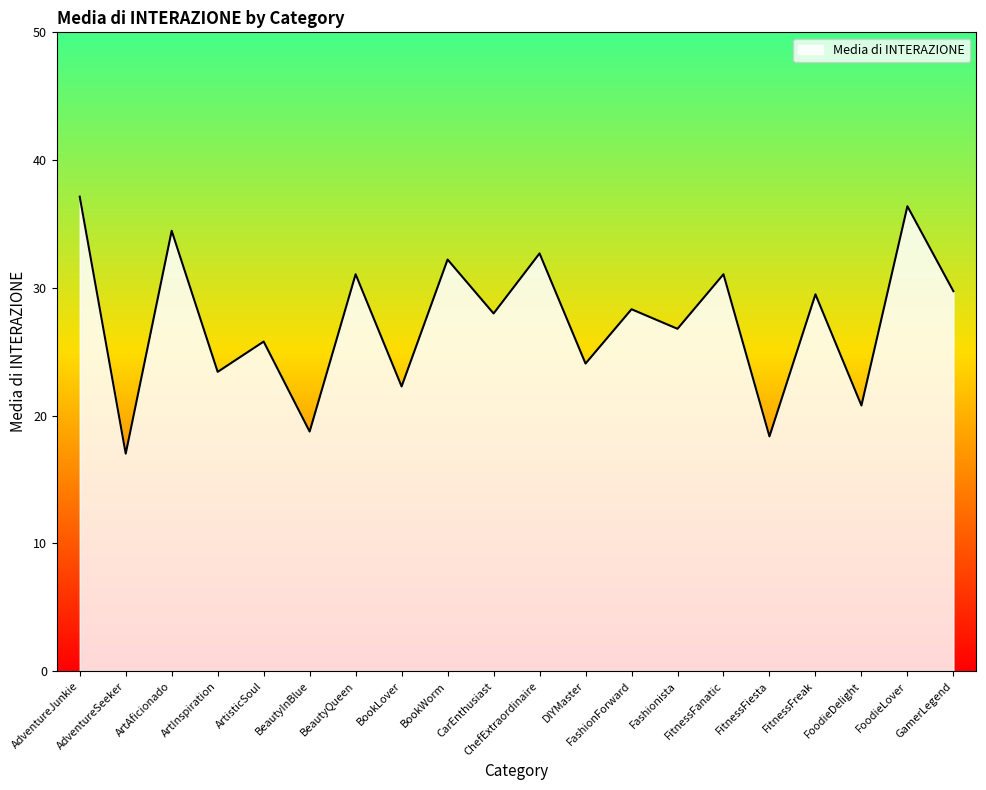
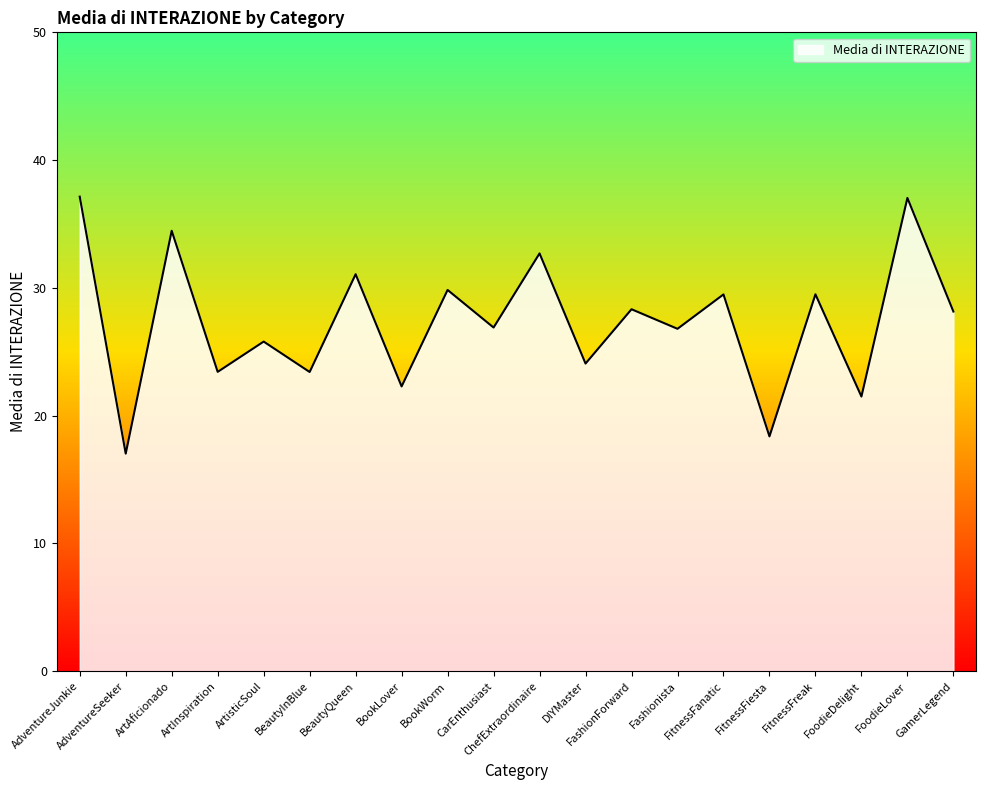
  {
    "AdventureJunkie": 37.1,
    "AdventureSeeker": 17.0,
    "ArtAficionado": 34.5,
    "ArtInspiration": 23.4,
    "ArtisticSoul": 25.8,
-   "BeautyInBlue": 18.8,
+   "BeautyInBlue": 23.4,
    "BeautyQueen": 31.1,
    "BookLover": 22.3,
-   "BookWorm": 32.2,
-   "CarEnthusiast": 28.0,
+   "BookWorm": 29.8,
+   "CarEnthusiast": 26.9,
    "ChefExtraordinaire": 32.7,
    "DIYMaster": 24.1,
    "FashionForward": 28.3,
    "Fashionista": 26.8,
-   "FitnessFanatic": 31.1,
+   "FitnessFanatic": 29.5,
    "FitnessFiesta": 18.4,
    "FitnessFreak": 29.5,
-   "FoodieDelight": 20.8,
-   "FoodieLover": 36.4,
-   "GamerLegend": 29.7
+   "FoodieDelight": 21.5,
+   "FoodieLover": 37.0,
+   "GamerLegend": 28.2
  }
